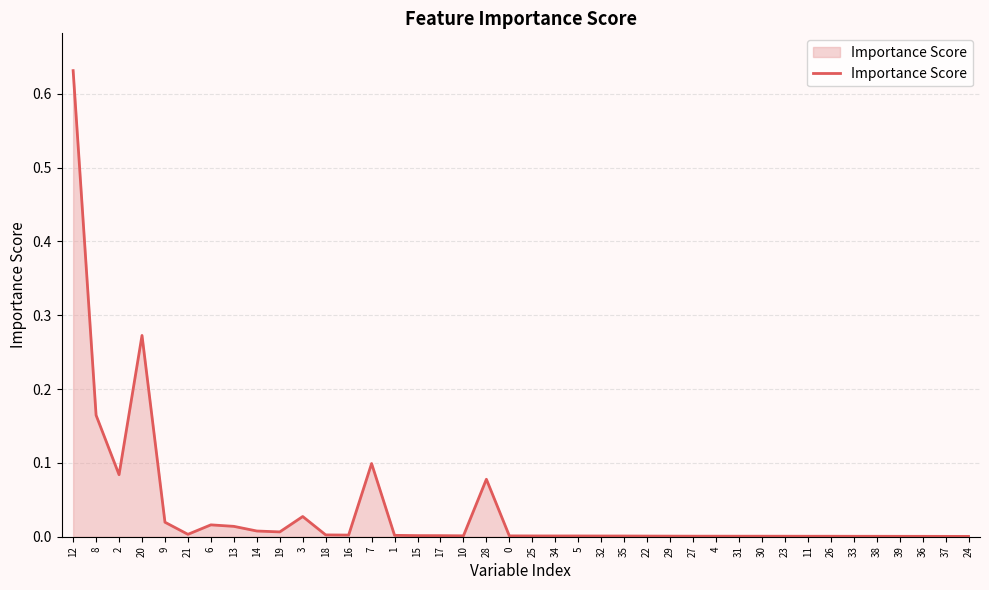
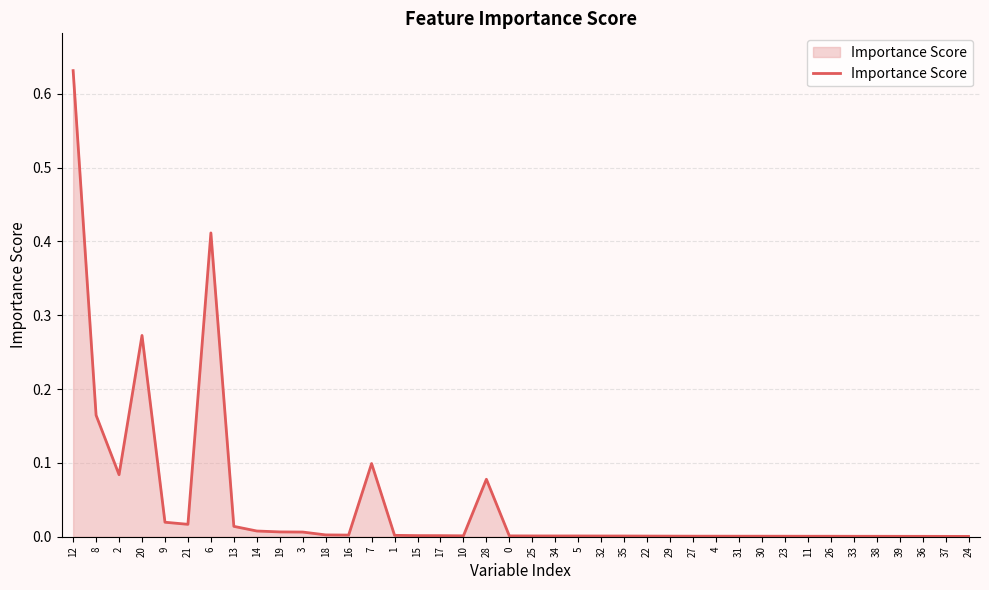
  {
    "12": 0.63,
    "8": 0.16,
    "2": 0.08,
    "20": 0.27,
    "9": 0.02,
-   "21": 0.00,
-   "6": 0.02,
+   "21": 0.02,
+   "6": 0.41,
    "13": 0.01,
    "14": 0.01,
    "19": 0.01,
-   "3": 0.03,
+   "3": 0.01,
    "18": 0.00,
    "16": 0.00,
    "7": 0.10,
    "1": 0.00,
    "15": 0.00,
    "17": 0.00,
    "10": 0.00,
    "28": 0.08,
    "0": 0.00,
    "25": 0.00,
    "34": 0.00,
    "5": 0.00,
    "32": 0.00,
    "35": 0.00,
    "22": 0.00,
    "29": 0.00,
    "27": 0.00,
    "4": 0.00,
    "31": 0.00,
    "30": 0.00,
    "23": 0.00,
    "11": 0.00,
    "26": 0.00,
    "33": 0.00,
    "38": 0.00,
    "39": 0.00,
    "36": 0.00,
    "37": 0.00,
    "24": 0.00
  }
